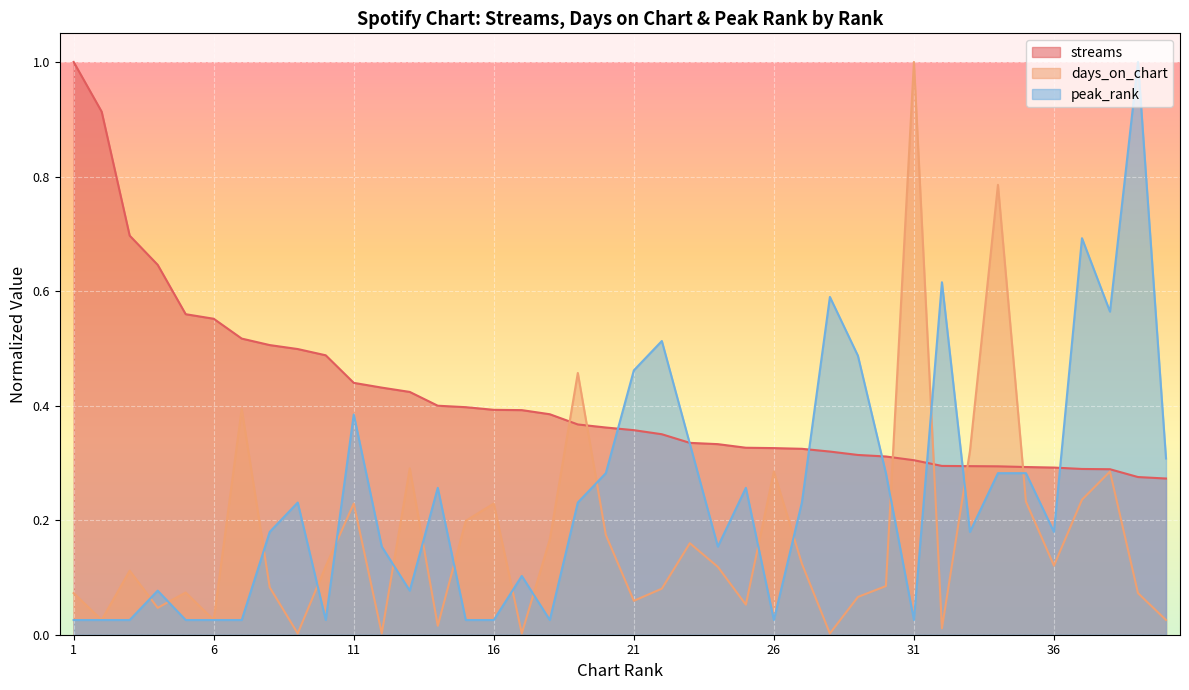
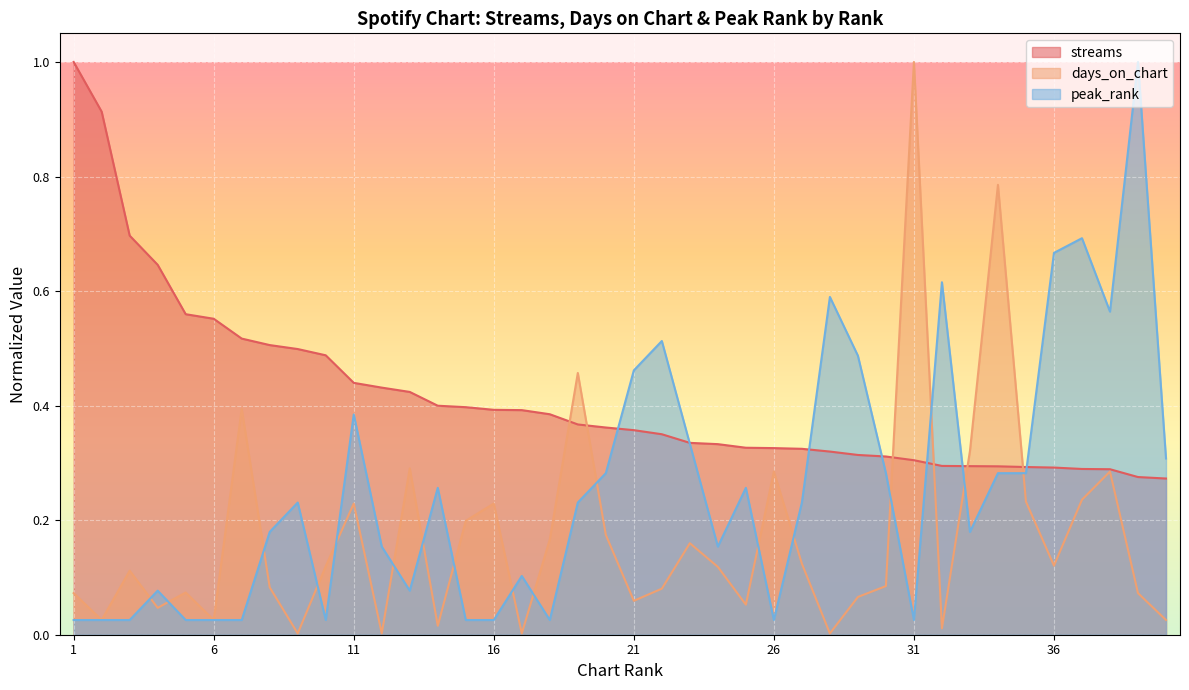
  {
    "peak_rank": {
      "1": 0.03,
      "11": 0.38,
      "16": 0.03,
      "21": 0.46,
      "26": 0.03,
      "31": 0.03,
-     "36": 0.18
+     "36": 0.67
    }
  }
